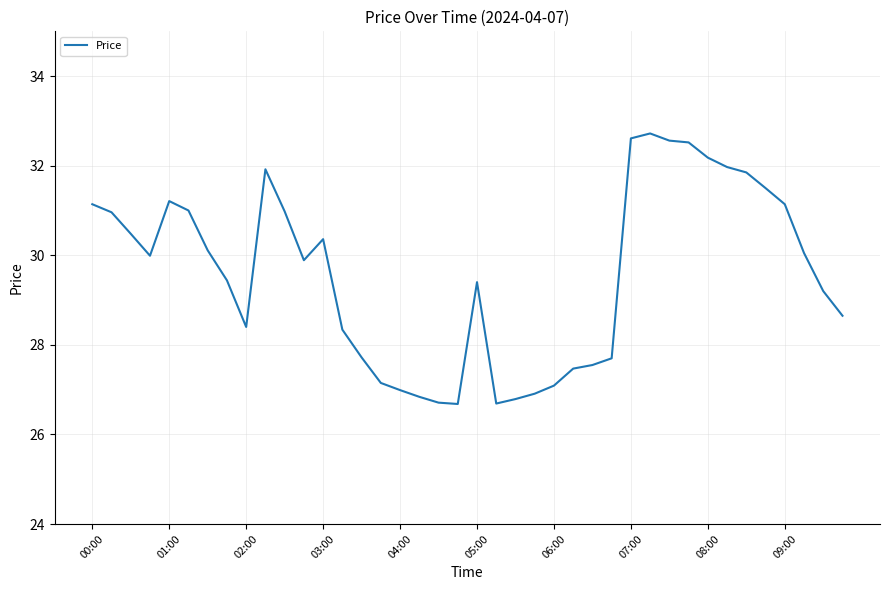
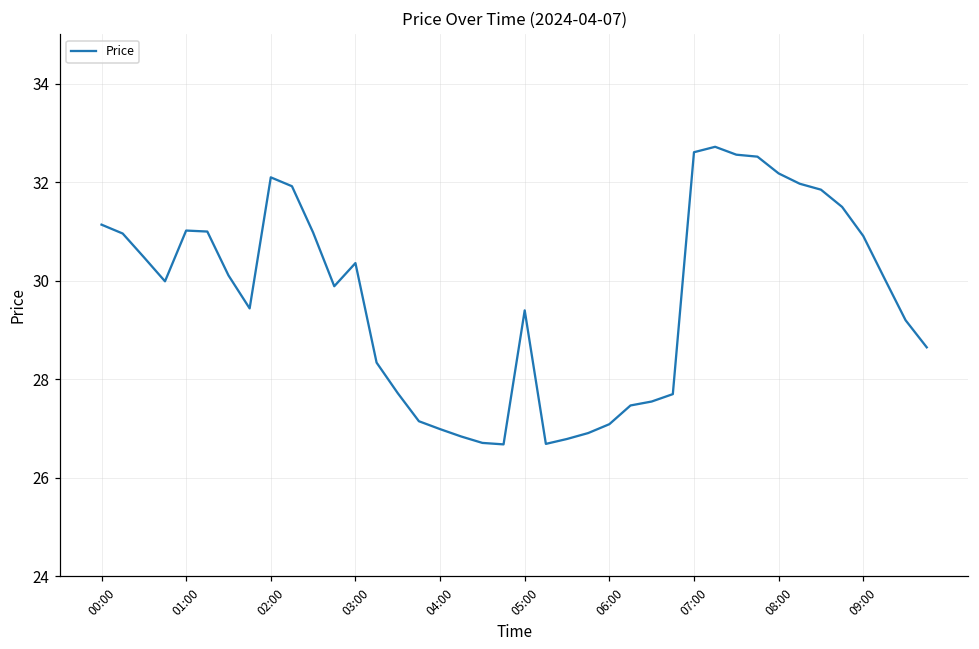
  {
    "00:00": 31.1,
-   "01:00": 31.2,
-   "02:00": 28.4,
+   "01:00": 31.0,
+   "02:00": 32.1,
    "03:00": 30.4,
    "04:00": 27.0,
    "05:00": 29.4,
    "06:00": 27.1,
    "07:00": 32.6,
    "08:00": 32.2,
-   "09:00": 31.1
+   "09:00": 30.9
  }
